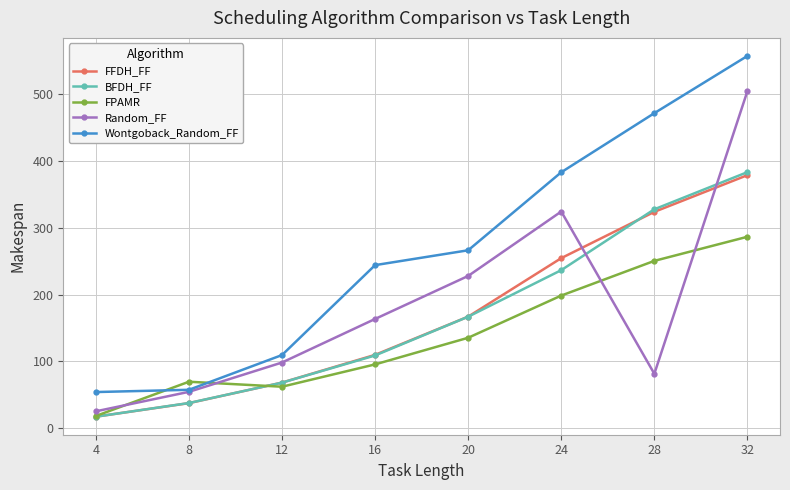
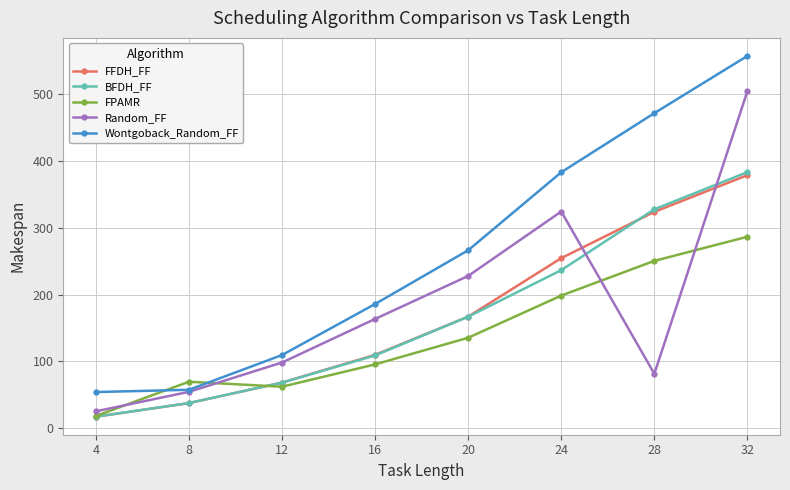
  {
    "FFDH_FF": {
      "24": 250,
      "28": 320,
      "32": 380
    },
    "BFDH_FF": {
      "24": 240,
      "28": 330,
      "32": 380
    },
    "FPAMR": {
      "8": 70,
      "12": 60,
      "16": 100,
      "20": 140,
      "24": 200,
      "28": 250,
      "32": 290
    },
    "Random_FF": {
      "4": 30,
      "12": 100,
      "16": 160,
      "20": 230,
      "24": 320,
      "28": 80,
      "32": 500
    },
    "Wontgoback_Random_FF": {
      "4": 50,
      "12": 110,
-     "16": 240,
+     "16": 190,
      "20": 270,
      "24": 380,
      "28": 470,
      "32": 560
    }
  }
